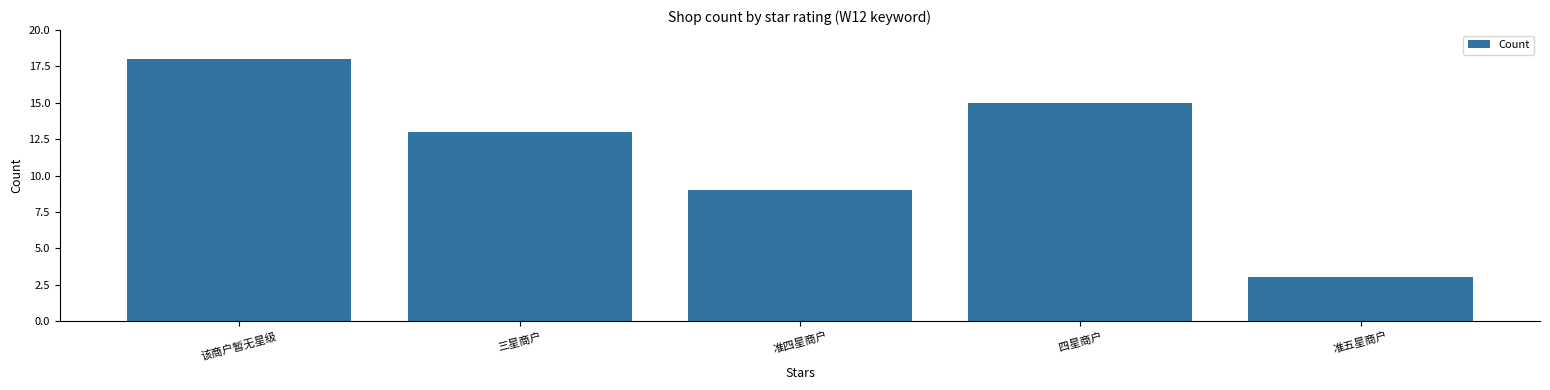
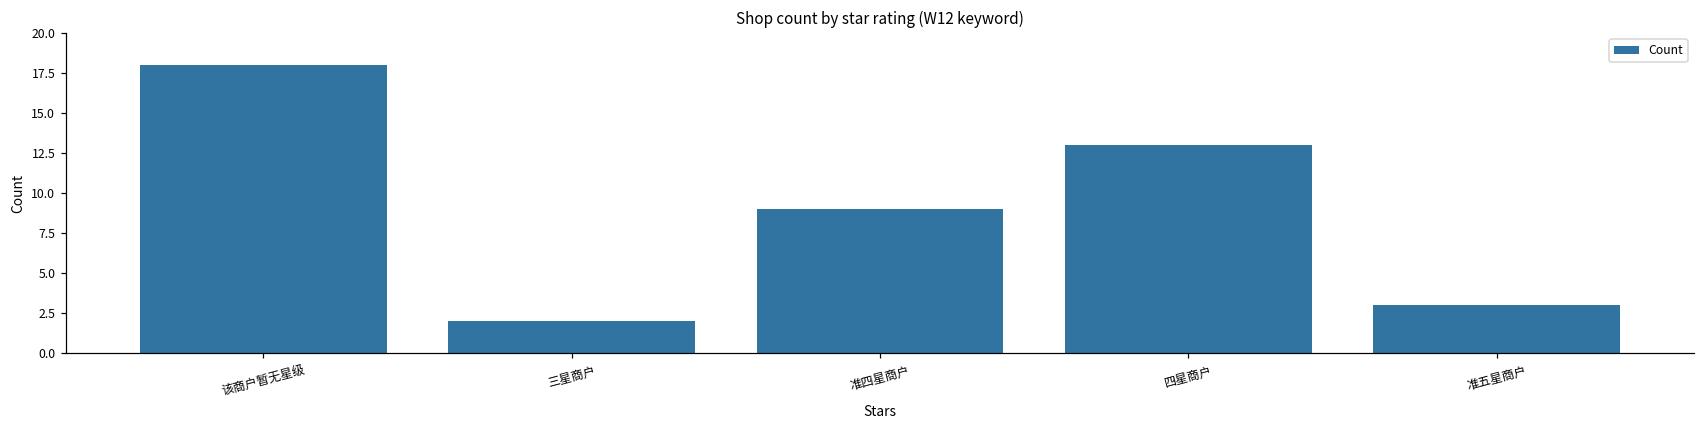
  {
    "该商户暂无星级": 18,
-   "三星商户": 13,
+   "三星商户": 2,
    "准四星商户": 9,
-   "四星商户": 15,
+   "四星商户": 13,
    "准五星商户": 3
  }
